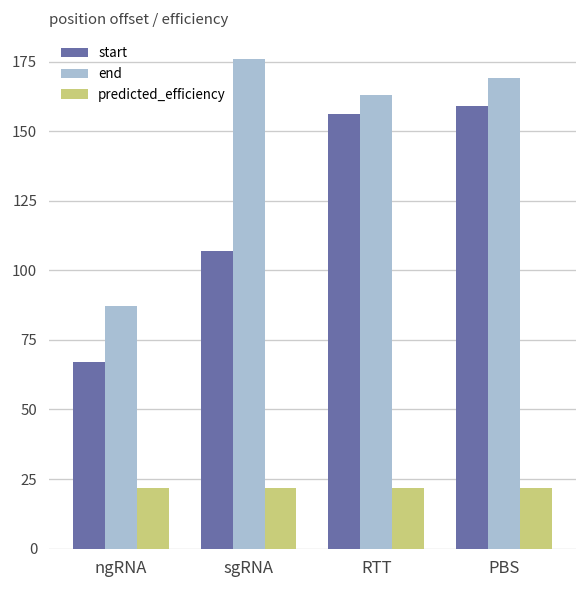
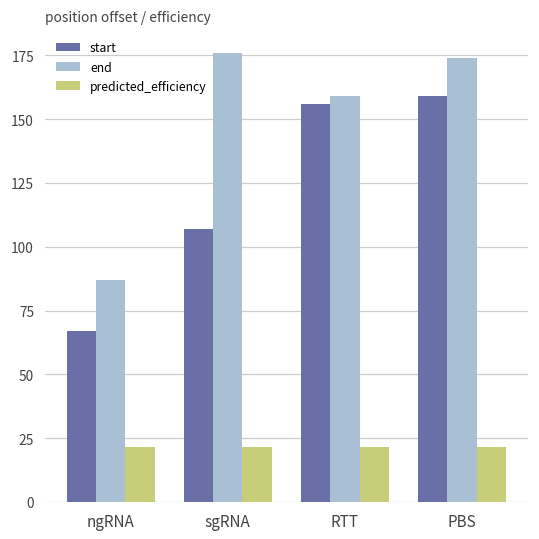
  {
    "start": {
      "ngRNA": 67,
      "sgRNA": 107,
      "RTT": 156,
      "PBS": 159
    },
    "end": {
      "ngRNA": 87,
      "sgRNA": 176,
-     "RTT": 163,
-     "PBS": 169
+     "RTT": 159,
+     "PBS": 174
    },
    "predicted_efficiency": {
      "ngRNA": 22,
      "sgRNA": 22,
      "RTT": 22,
      "PBS": 22
    }
  }
